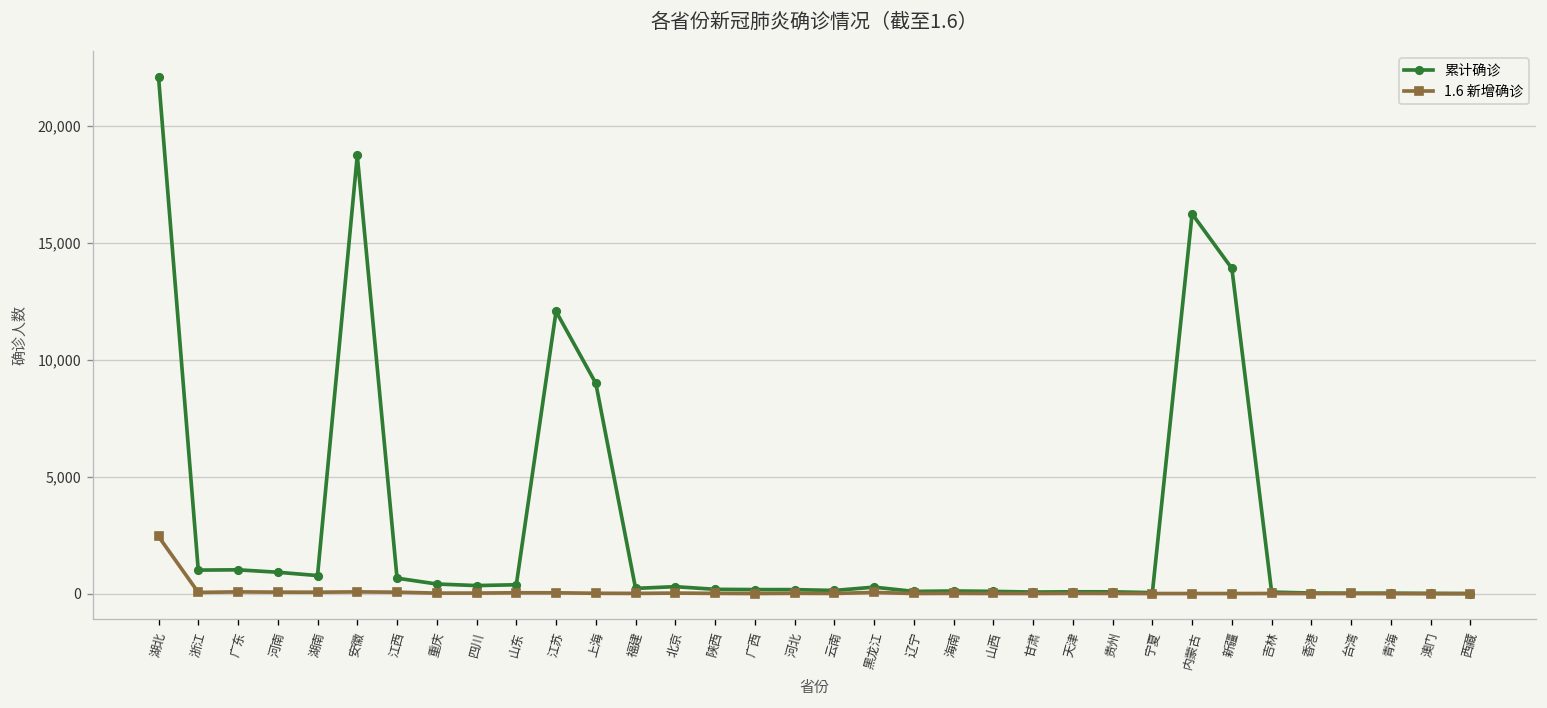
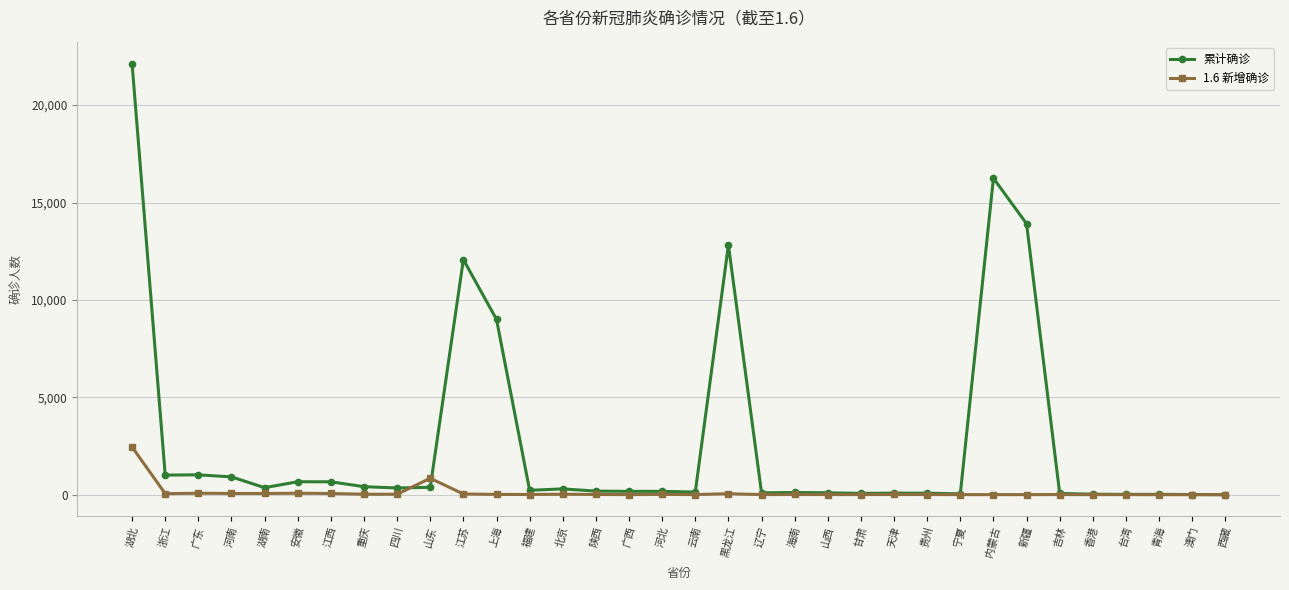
  {
    "累计确诊": {
      "湖北": "22,100",
      "浙江": "1,000",
      "广东": "1,000",
      "河南": "900",
-     "湖南": "800",
-     "安徽": "18,700",
+     "湖南": "400",
+     "安徽": "700",
      "江西": "700",
      "重庆": "400",
      "四川": "300",
      "山东": "400",
      "江苏": "12,100",
      "上海": "9,000",
      "福建": "200",
      "北京": "300",
      "陕西": "200",
      "广西": "200",
      "河北": "200",
-     "黑龙江": "300",
+     "黑龙江": "12,800",
      "内蒙古": "16,200",
      "新疆": "13,900"
    },
    "1.6 新增确诊": {
      "湖北": "2,400",
      "浙江": "100",
      "广东": "100",
      "河南": "100",
      "湖南": "100",
      "安徽": "100",
      "江西": "100",
      "重庆": "0",
      "四川": "0",
-     "山东": "0",
+     "山东": "800",
      "江苏": "0",
      "上海": "0",
      "福建": "0",
      "北京": "0",
      "陕西": "0",
      "广西": "0",
      "河北": "0",
      "黑龙江": "100",
      "内蒙古": "0",
      "新疆": "0"
    }
  }
